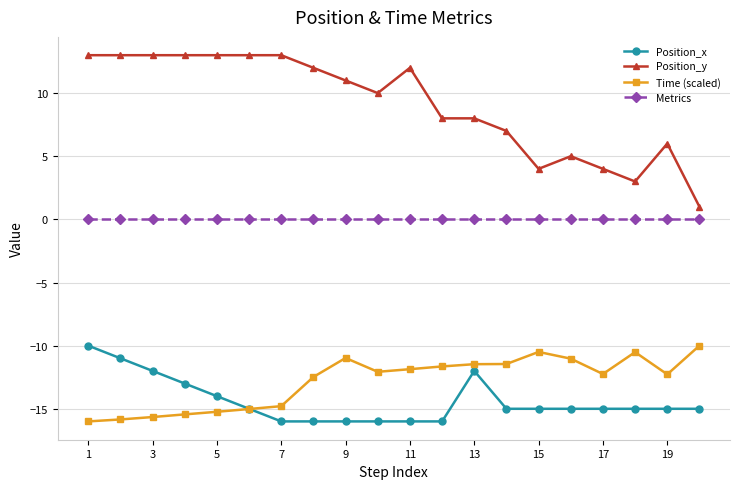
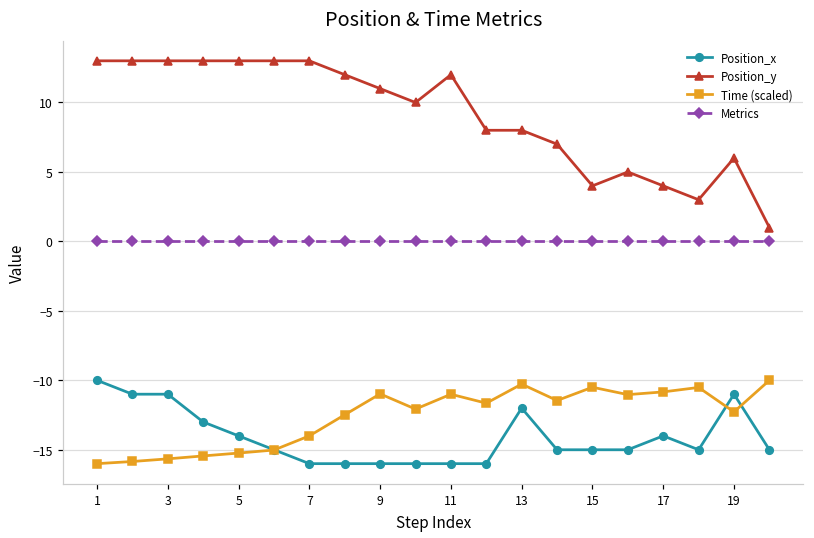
  {
    "Position_x": {
      "1": -10,
-     "3": -12,
+     "3": -11,
      "5": -14,
      "7": -16,
      "9": -16,
      "11": -16,
      "13": -12,
      "15": -15,
-     "17": -15,
-     "19": -15
+     "17": -14,
+     "19": -11
    },
    "Position_y": {
      "1": 13.0,
      "3": 13.0,
      "5": 13.0,
      "7": 13.0,
      "9": 11.0,
      "11": 12.0,
      "13": 8.0,
      "15": 4.0,
      "17": 4.0,
      "19": 6.0
    },
    "Time (scaled)": {
      "1": -16.0,
      "3": -15.7,
      "5": -15.2,
-     "7": -14.8,
+     "7": -14.0,
      "9": -11.0,
-     "11": -11.9,
-     "13": -11.5,
+     "11": -11.0,
+     "13": -10.3,
      "15": -10.5,
-     "17": -12.2,
+     "17": -10.8,
      "19": -12.3
    },
    "Metrics": {
      "1": 0.0,
      "3": 0.0,
      "5": 0.0,
      "7": 0.0,
      "9": 0.0,
      "11": 0.0,
      "13": 0.0,
      "15": 0.0,
      "17": 0.0,
      "19": 0.0
    }
  }
